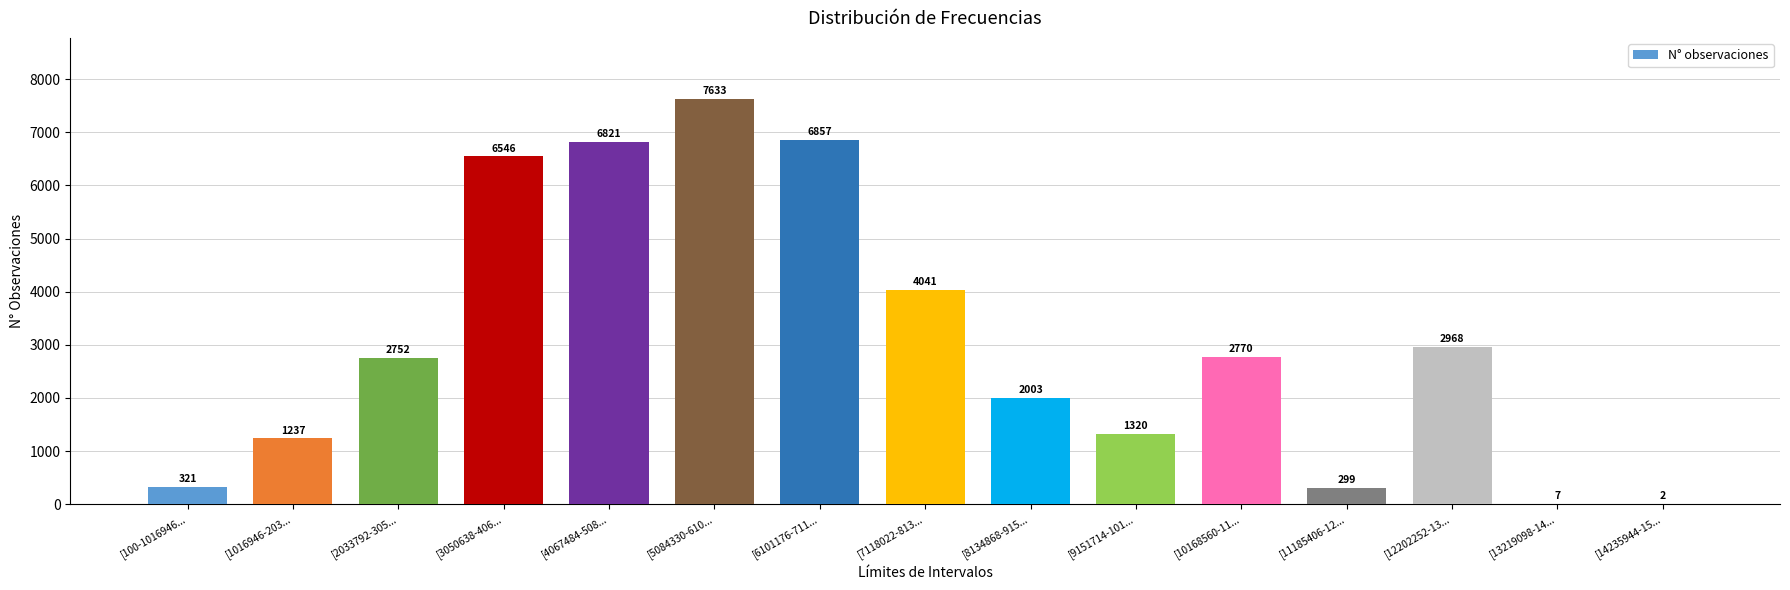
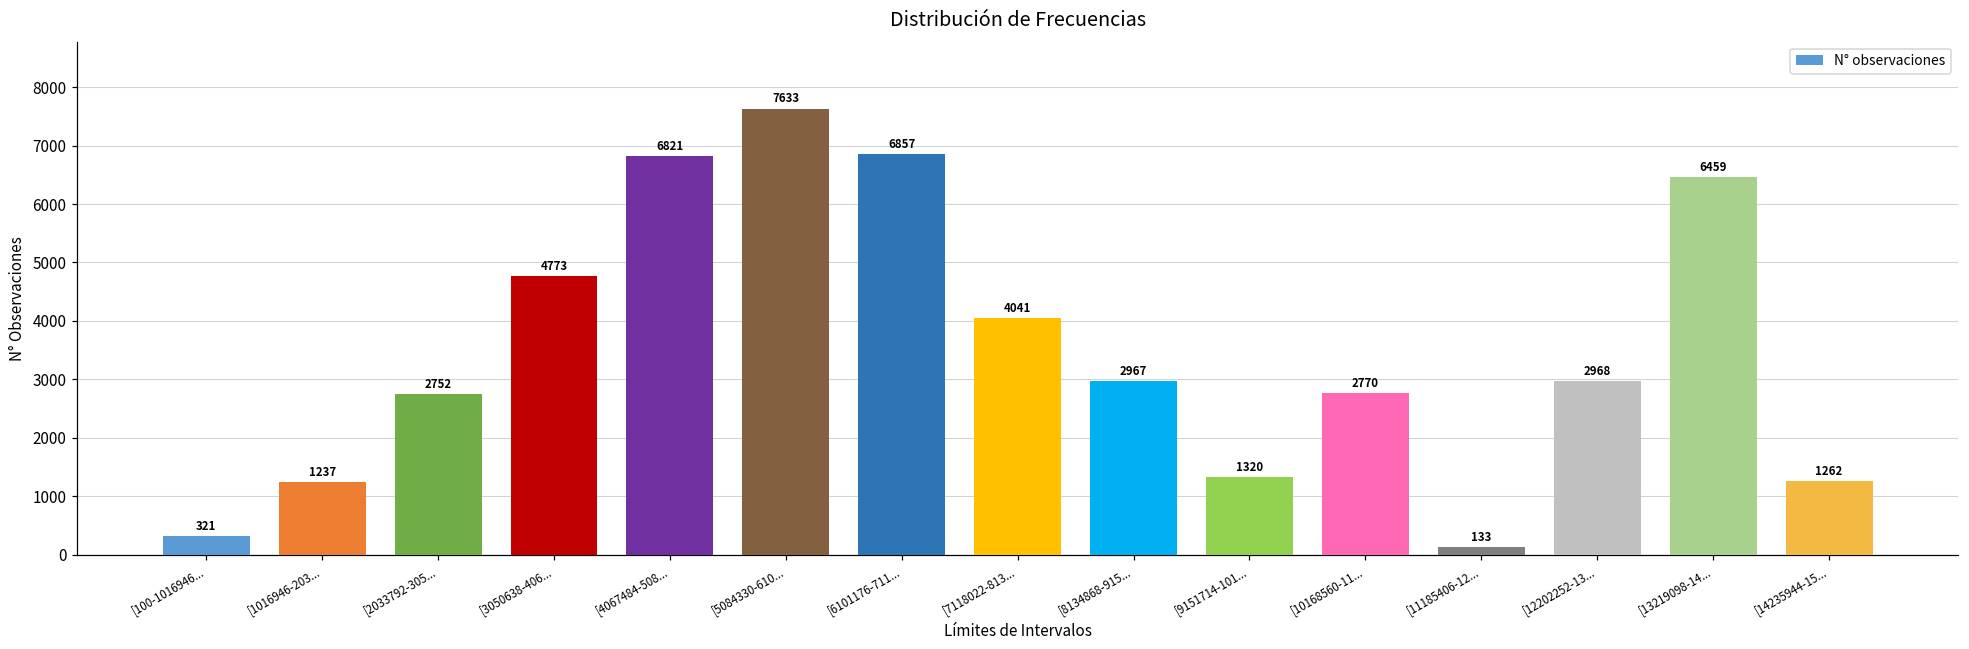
  {
    "[100-1016946...": 321,
    "[1016946-203...": 1237,
    "[2033792-305...": 2752,
-   "[3050638-406...": 6546,
+   "[3050638-406...": 4773,
    "[4067484-508...": 6821,
    "[5084330-610...": 7633,
    "[6101176-711...": 6857,
    "[7118022-813...": 4041,
-   "[8134868-915...": 2003,
+   "[8134868-915...": 2967,
    "[9151714-101...": 1320,
    "[10168560-11...": 2770,
-   "[11185406-12...": 299,
+   "[11185406-12...": 133,
    "[12202252-13...": 2968,
-   "[13219098-14...": 7,
-   "[14235944-15...": 2
+   "[13219098-14...": 6459,
+   "[14235944-15...": 1262
  }
